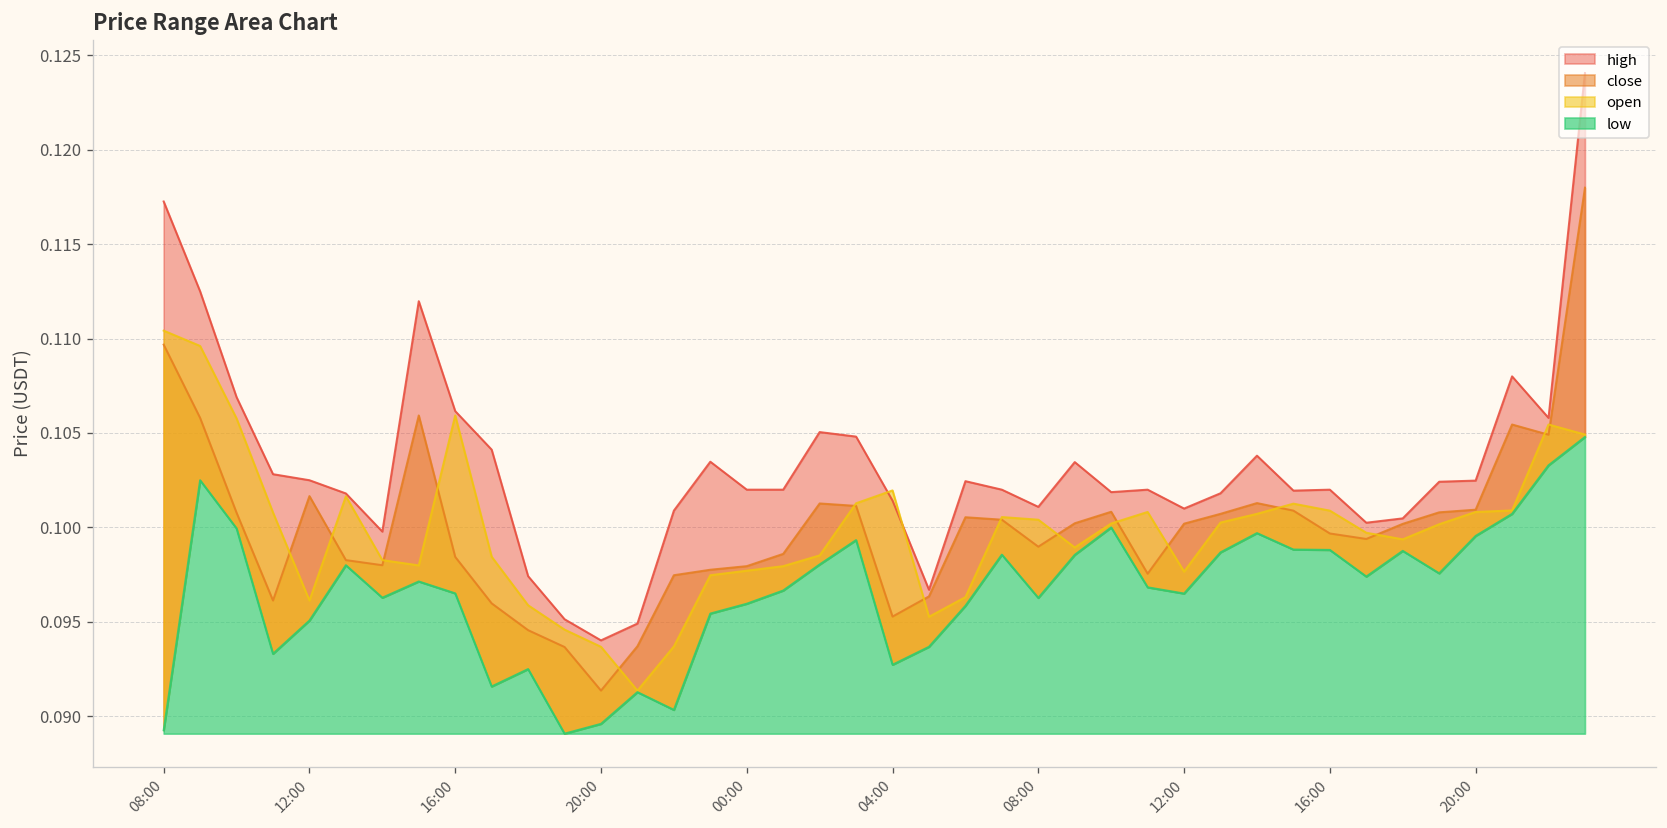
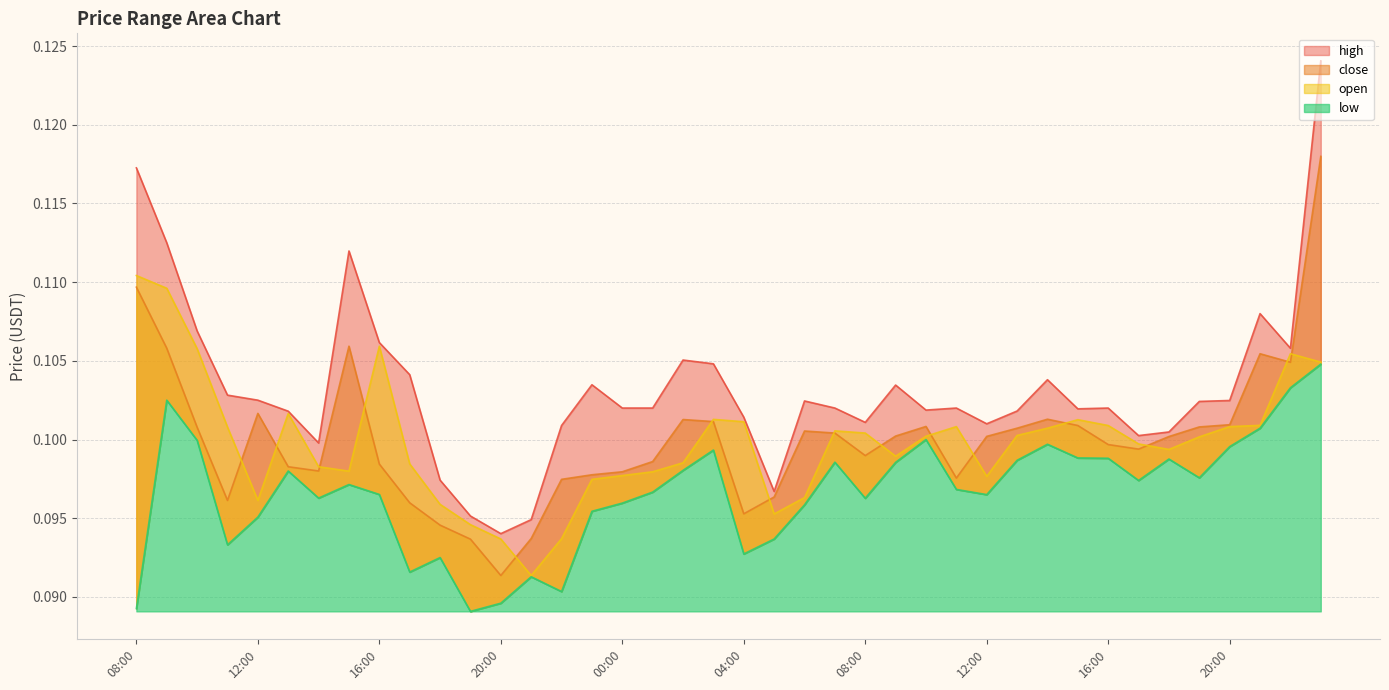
  {
    "open": {
      "00:00": 0.0977,
-     "04:00": 0.1020
+     "04:00": 0.1011
    },
    "low": {
      "00:00": 0.0960,
      "04:00": 0.0927
    }
  }
